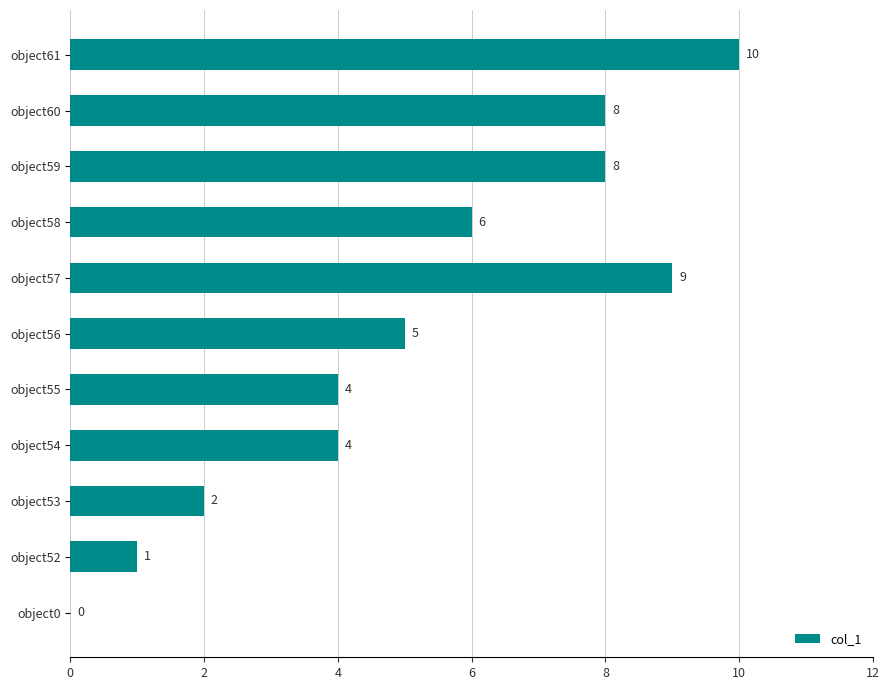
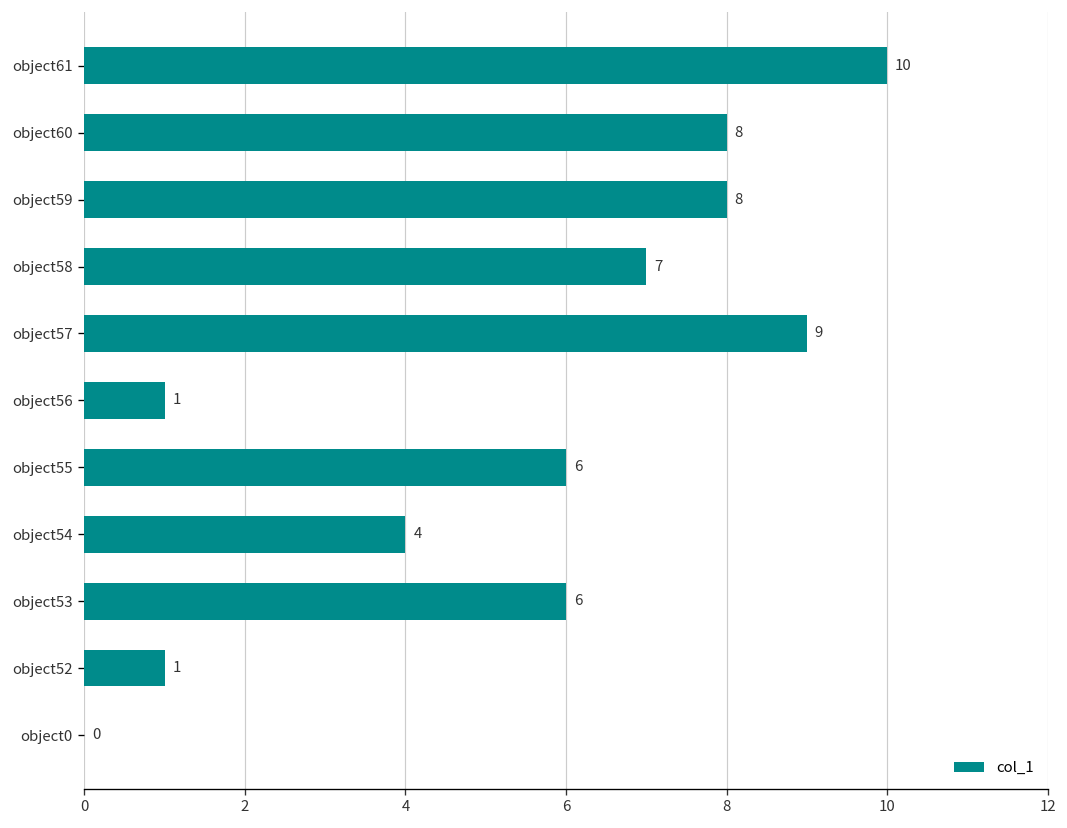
  {
    "object61": 10,
    "object60": 8,
    "object59": 8,
-   "object58": 6,
+   "object58": 7,
    "object57": 9,
-   "object56": 5,
-   "object55": 4,
+   "object56": 1,
+   "object55": 6,
    "object54": 4,
-   "object53": 2,
+   "object53": 6,
    "object52": 1,
    "object0": 0
  }
